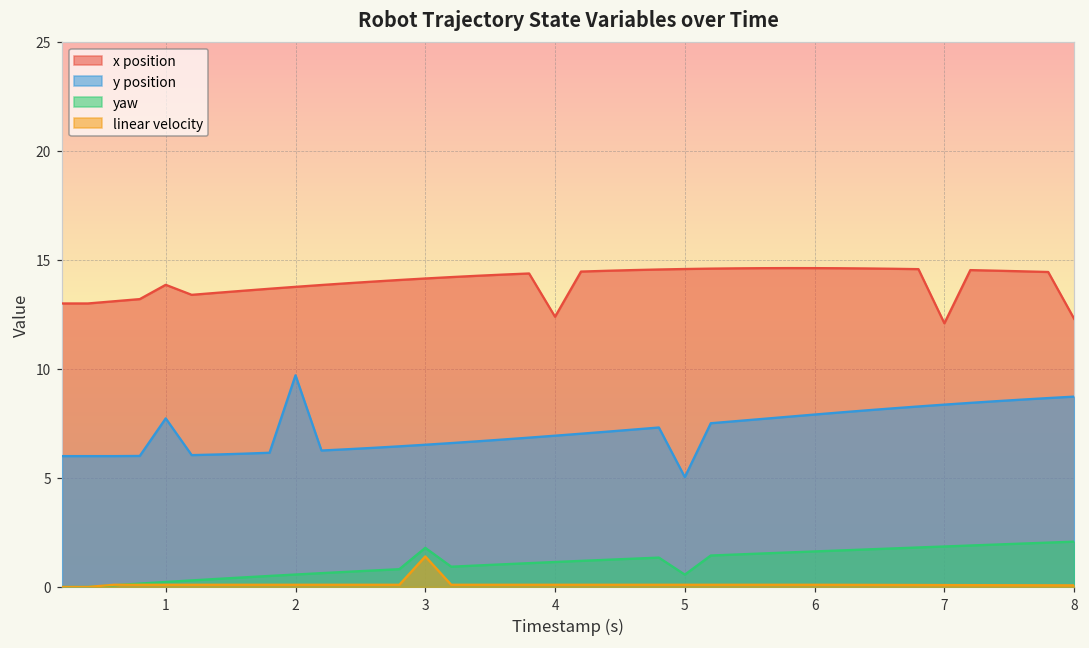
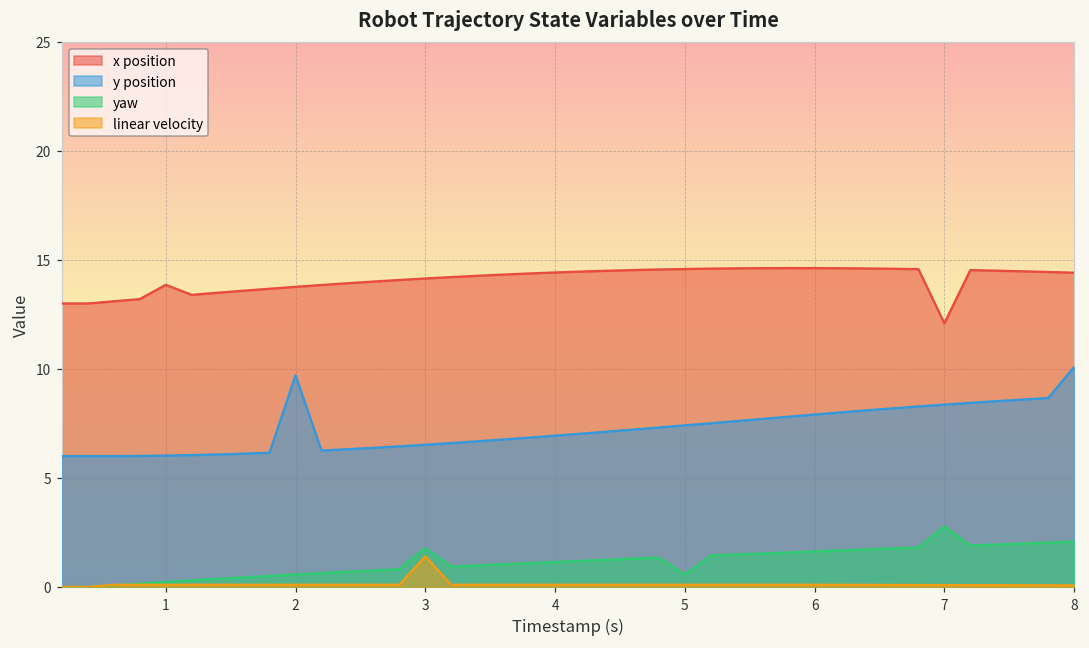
  {
    "x position": {
      "1": 13.9,
      "2": 13.8,
      "3": 14.1,
-     "4": 12.4,
+     "4": 14.4,
      "5": 14.6,
      "6": 14.6,
      "7": 12.1,
-     "8": 12.3
+     "8": 14.4
    },
    "y position": {
-     "1": 7.7,
+     "1": 6.0,
      "2": 9.7,
      "3": 6.5,
      "4": 6.9,
-     "5": 5.0,
+     "5": 7.4,
      "6": 7.9,
      "7": 8.4,
-     "8": 8.7
+     "8": 10.1
    },
    "yaw": {
      "2": 0.6,
      "3": 1.8,
      "4": 1.1,
      "5": 0.6,
      "6": 1.6,
-     "7": 1.9,
+     "7": 2.8,
      "8": 2.1
    },
    "linear velocity": {
      "2": 0.1,
      "3": 1.4,
      "4": 0.1,
      "5": 0.1,
      "6": 0.1,
      "7": 0.1,
      "8": 0.1
    }
  }
